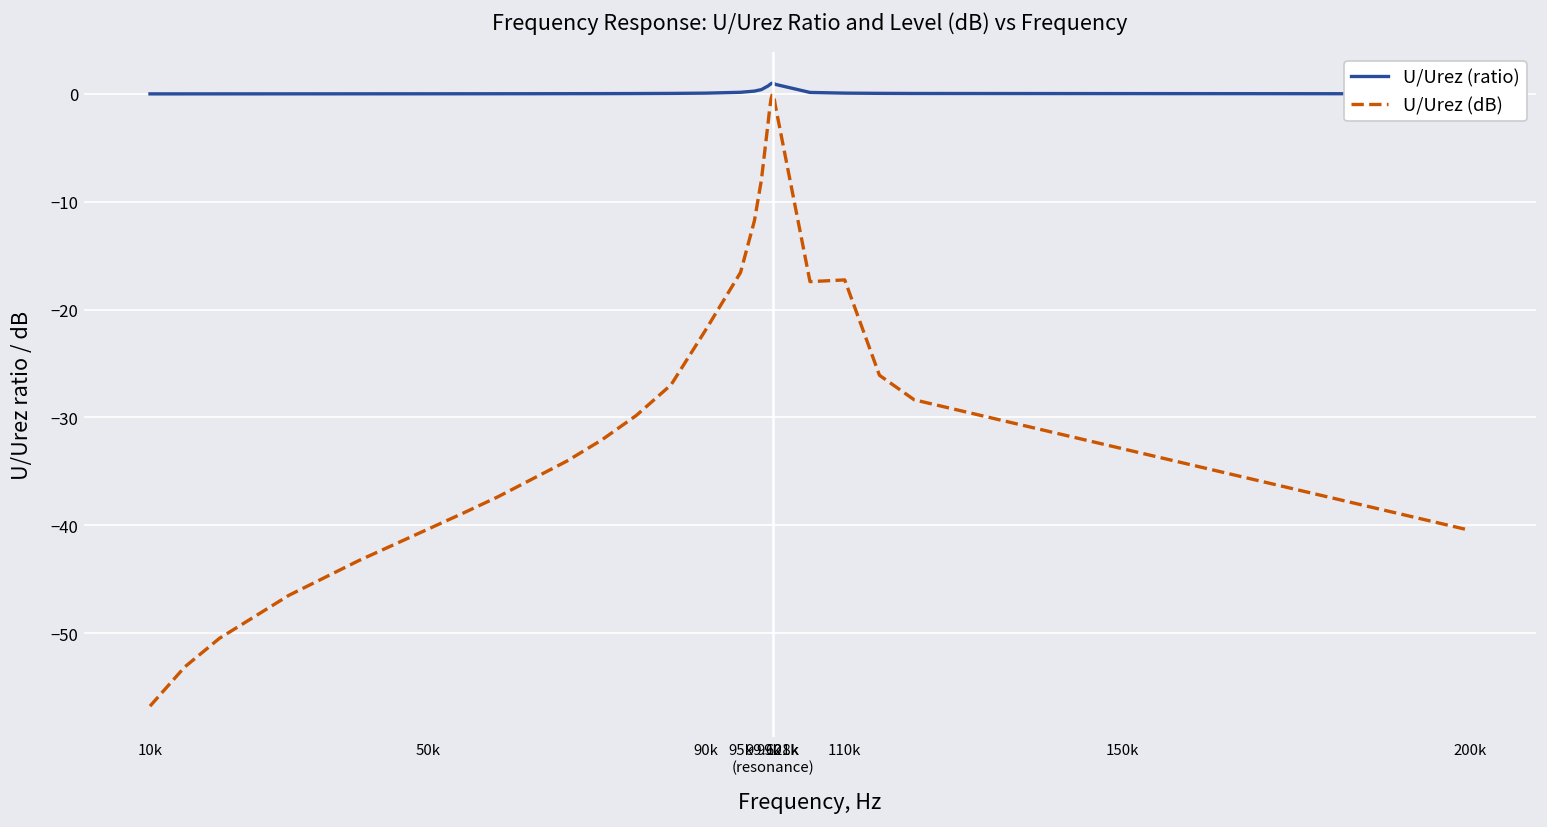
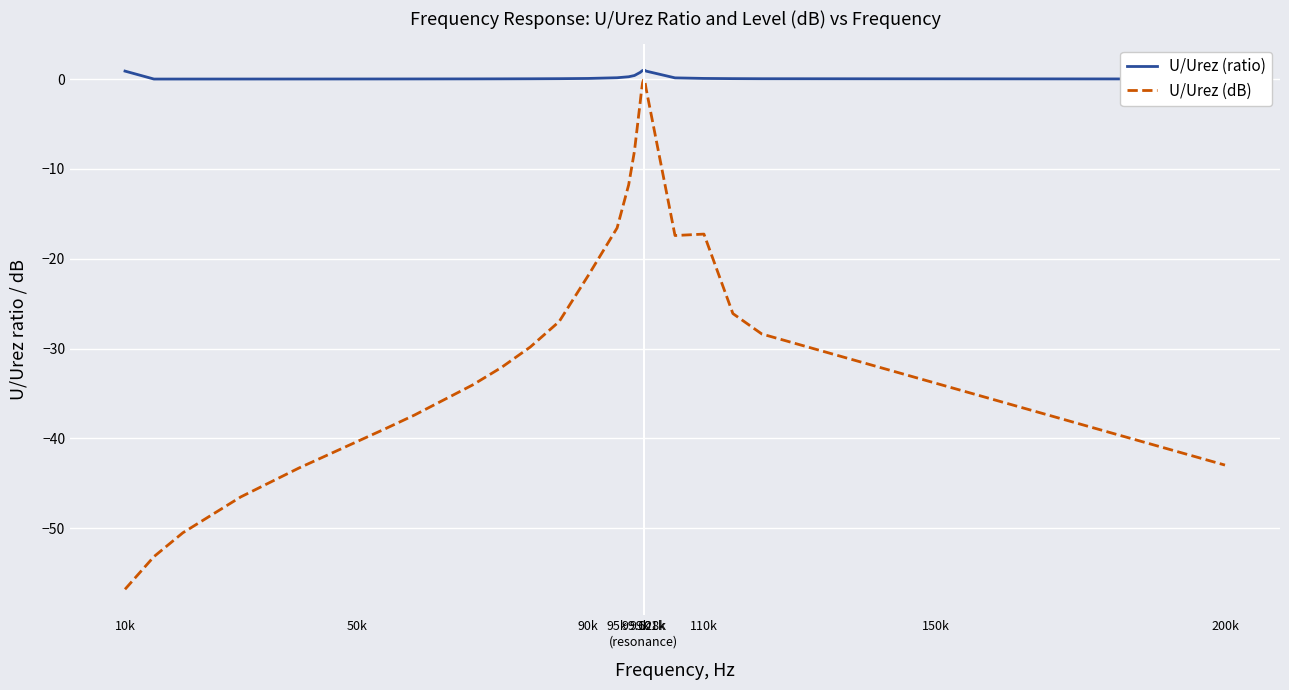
  {
    "U/Urez (ratio)": {
-     "10k": 0,
+     "10k": 1,
      "90k": 0,
      "110k": 0
    },
    "U/Urez (dB)": {
      "10k": -57,
      "90k": -22,
      "110k": -17,
-     "200k": -40
+     "200k": -43
    }
  }
